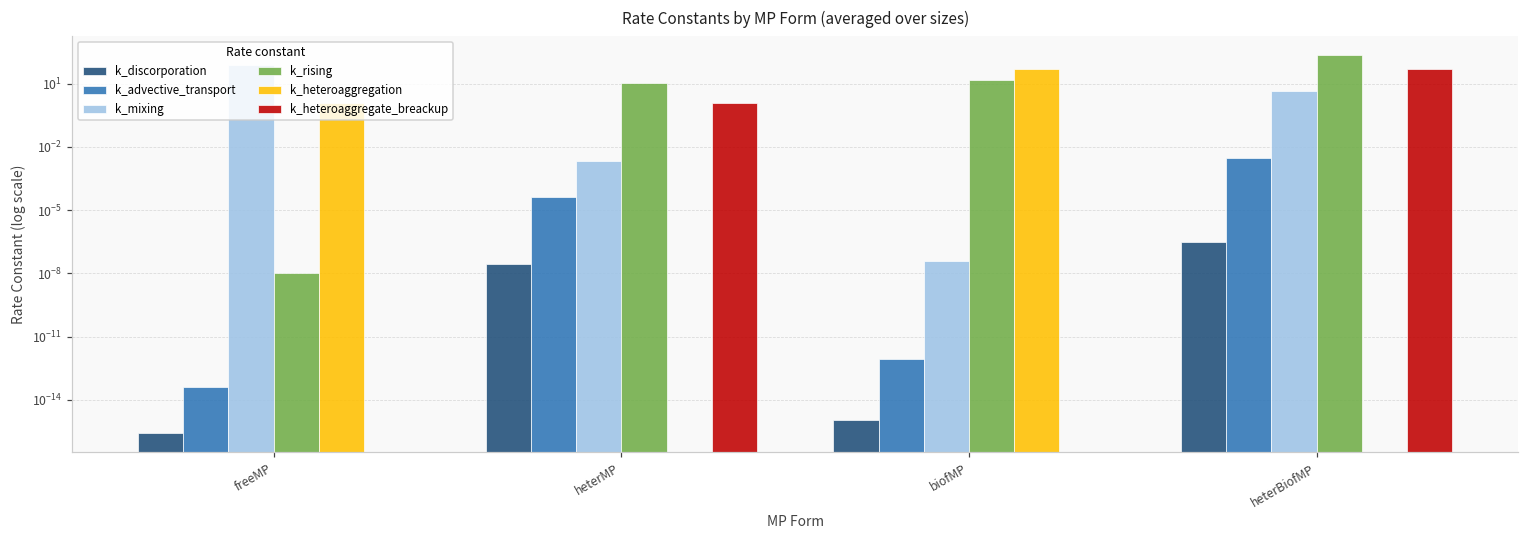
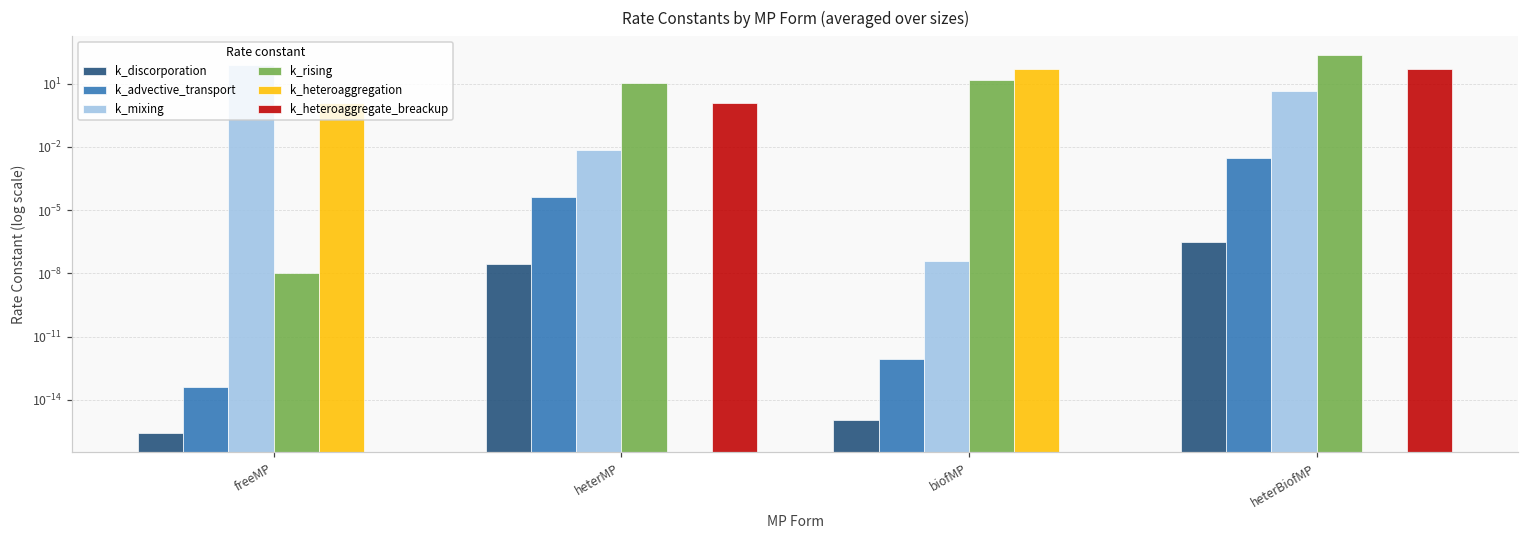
  {
    "k_discorporation": {
      "freeMP": 0.000000000000,
      "heterMP": 0.00000003,
      "biofMP": 0.000000000000,
      "heterBiofMP": 0.0000003
    },
    "k_advective_transport": {
      "freeMP": 0.000000000000,
      "heterMP": 0.00004,
      "biofMP": 0.000000000001,
      "heterBiofMP": 0.003
    },
    "k_mixing": {
-     "heterMP": 0.002,
+     "heterMP": 0.007,
      "biofMP": 0.00000004,
      "heterBiofMP": 5
    },
    "k_rising": {
      "freeMP": 0.00000001,
      "heterMP": 10,
      "biofMP": 20,
      "heterBiofMP": 200
    }
  }
